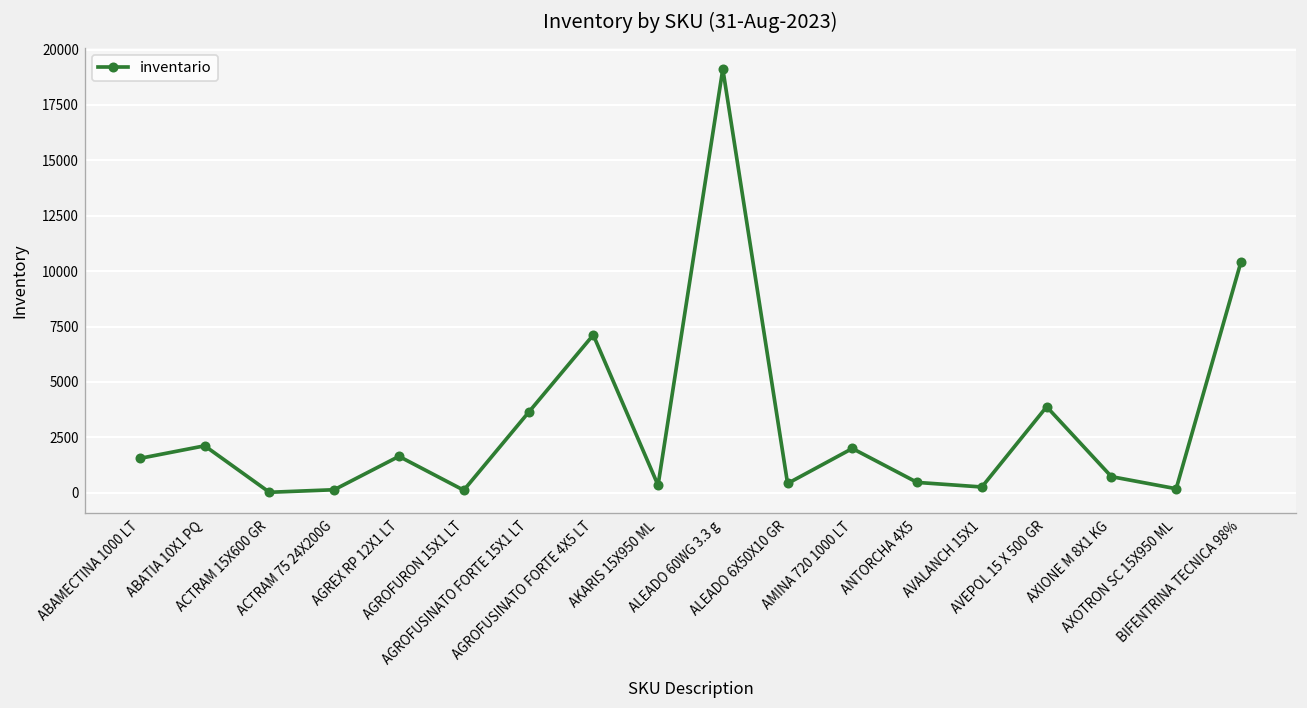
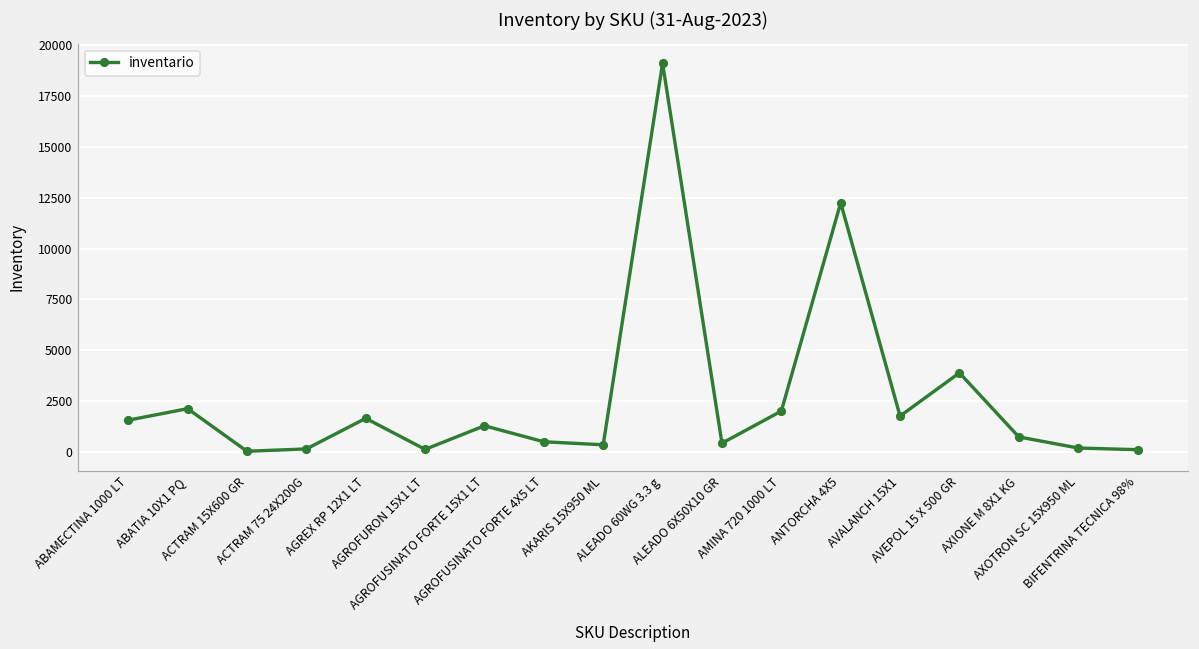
  {
    "ABAMECTINA 1000 LT": 1600,
    "ABATIA 10X1 PQ": 2100,
    "ACTRAM 15X600 GR": 0,
    "ACTRAM 75 24X200G": 100,
    "AGREX RP 12X1 LT": 1600,
    "AGROFURON 15X1 LT": 100,
-   "AGROFUSINATO FORTE 15X1 LT": 3600,
-   "AGROFUSINATO FORTE 4X5 LT": 7100,
+   "AGROFUSINATO FORTE 15X1 LT": 1300,
+   "AGROFUSINATO FORTE 4X5 LT": 500,
    "AKARIS 15X950 ML": 300,
    "ALEADO 60WG 3.3 g": 19100,
    "ALEADO 6X50X10 GR": 400,
    "AMINA 720 1000 LT": 2000,
-   "ANTORCHA 4X5": 500,
-   "AVALANCH 15X1": 300,
+   "ANTORCHA 4X5": 12300,
+   "AVALANCH 15X1": 1800,
    "AVEPOL 15 X 500 GR": 3900,
    "AXIONE M 8X1 KG": 700,
    "AXOTRON SC 15X950 ML": 200,
-   "BIFENTRINA TECNICA 98%": 10400
+   "BIFENTRINA TECNICA 98%": 100
  }
